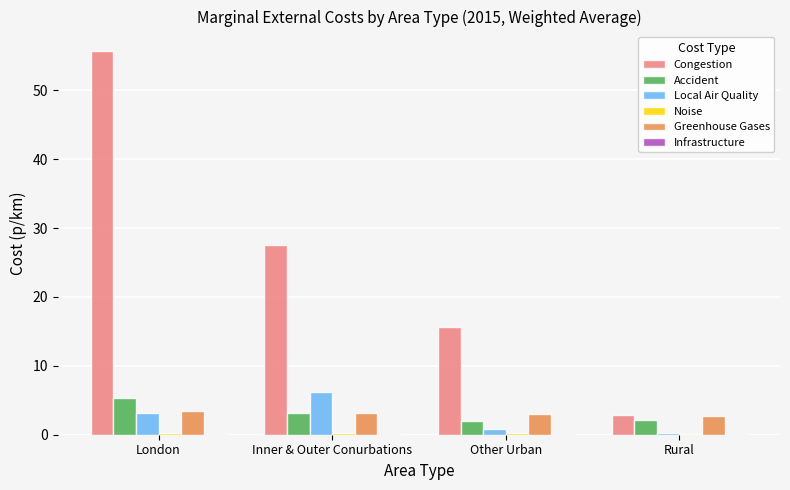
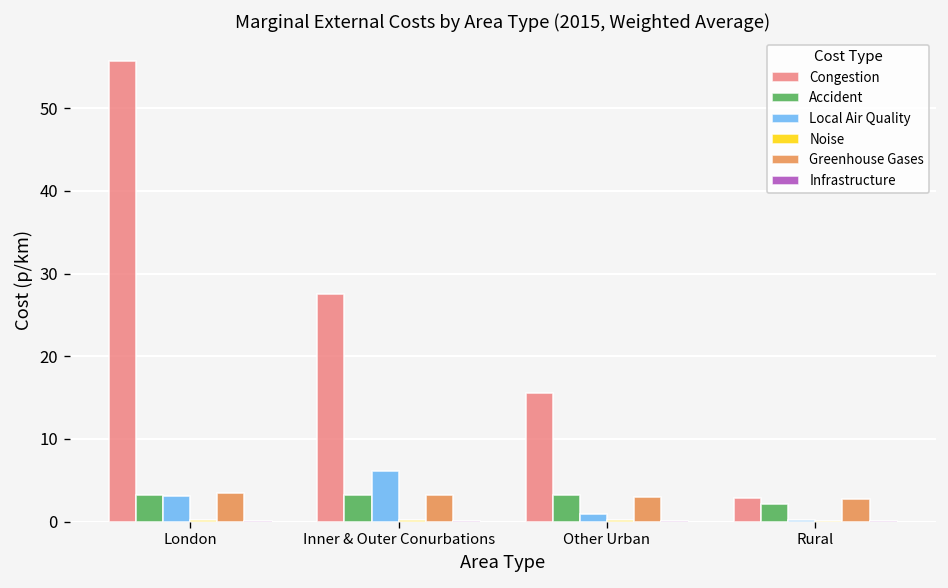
  {
    "Accident": {
-     "London": 5,
+     "London": 3,
      "Inner & Outer Conurbations": 3,
-     "Other Urban": 2,
+     "Other Urban": 3,
      "Rural": 2
    },
    "Local Air Quality": {
      "London": 3,
      "Inner & Outer Conurbations": 6,
      "Other Urban": 1
    }
  }
